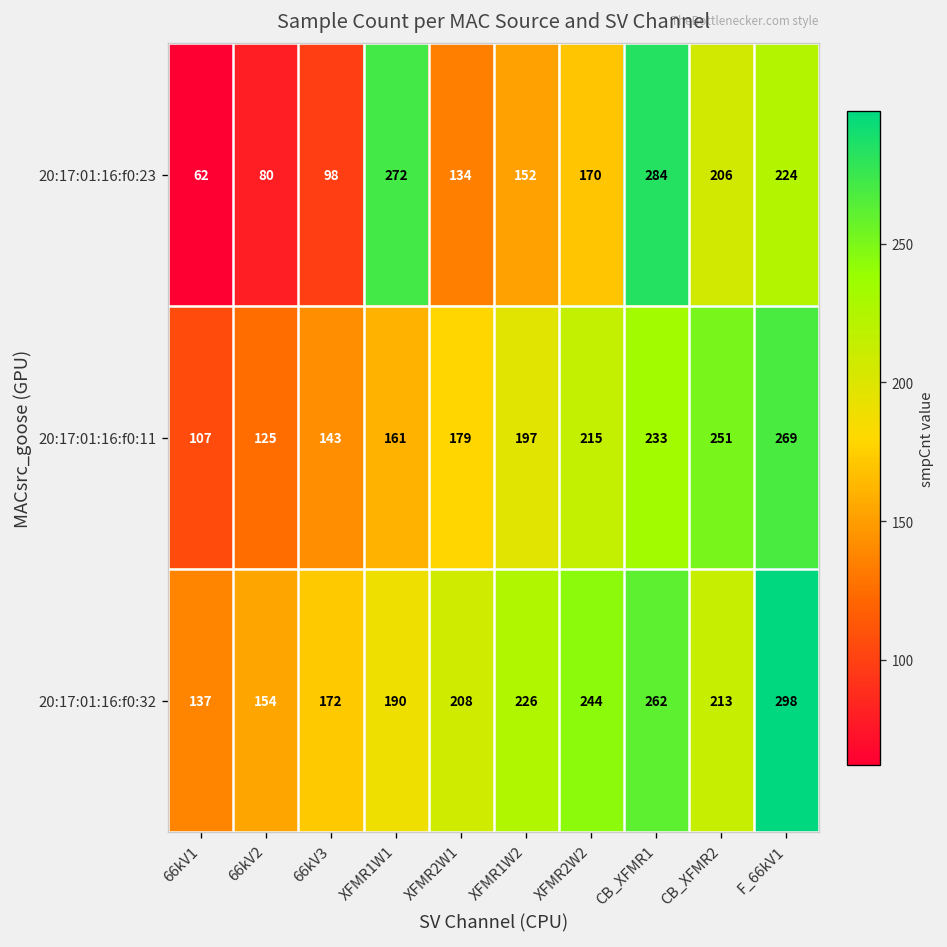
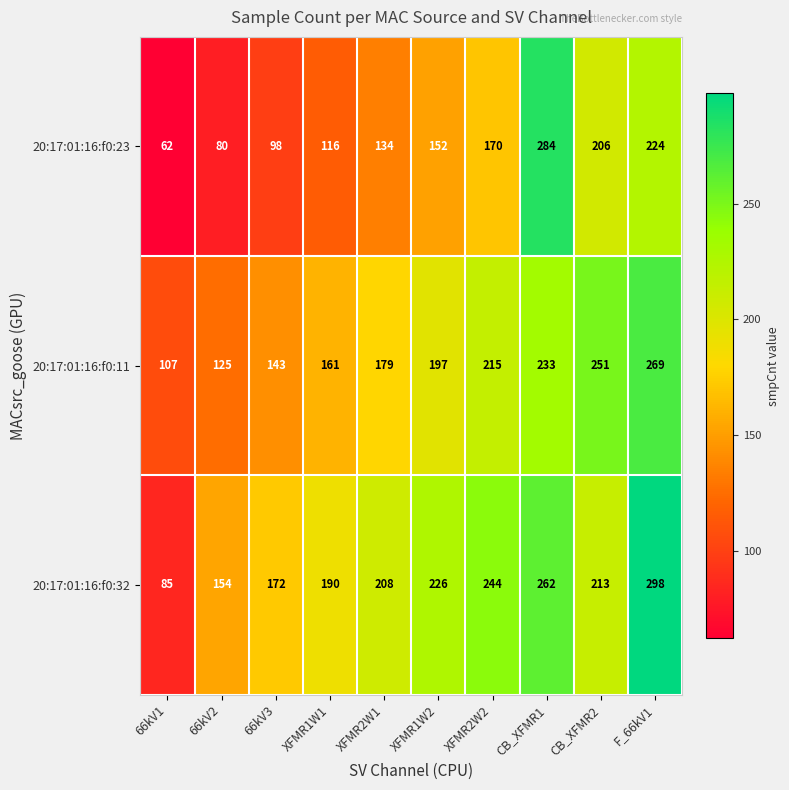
  {
    "20:17:01:16:f0:23": {
      "66kV1": 62,
      "66kV2": 80,
      "66kV3": 98,
-     "XFMR1W1": 272,
+     "XFMR1W1": 116,
      "XFMR2W1": 134,
      "XFMR1W2": 152,
      "XFMR2W2": 170,
      "CB_XFMR1": 284,
      "CB_XFMR2": 206,
      "F_66kV1": 224
    },
    "20:17:01:16:f0:11": {
      "66kV1": 107,
      "66kV2": 125,
      "66kV3": 143,
      "XFMR1W1": 161,
      "XFMR2W1": 179,
      "XFMR1W2": 197,
      "XFMR2W2": 215,
      "CB_XFMR1": 233,
      "CB_XFMR2": 251,
      "F_66kV1": 269
    },
    "20:17:01:16:f0:32": {
-     "66kV1": 137,
+     "66kV1": 85,
      "66kV2": 154,
      "66kV3": 172,
      "XFMR1W1": 190,
      "XFMR2W1": 208,
      "XFMR1W2": 226,
      "XFMR2W2": 244,
      "CB_XFMR1": 262,
      "CB_XFMR2": 213,
      "F_66kV1": 298
    }
  }
